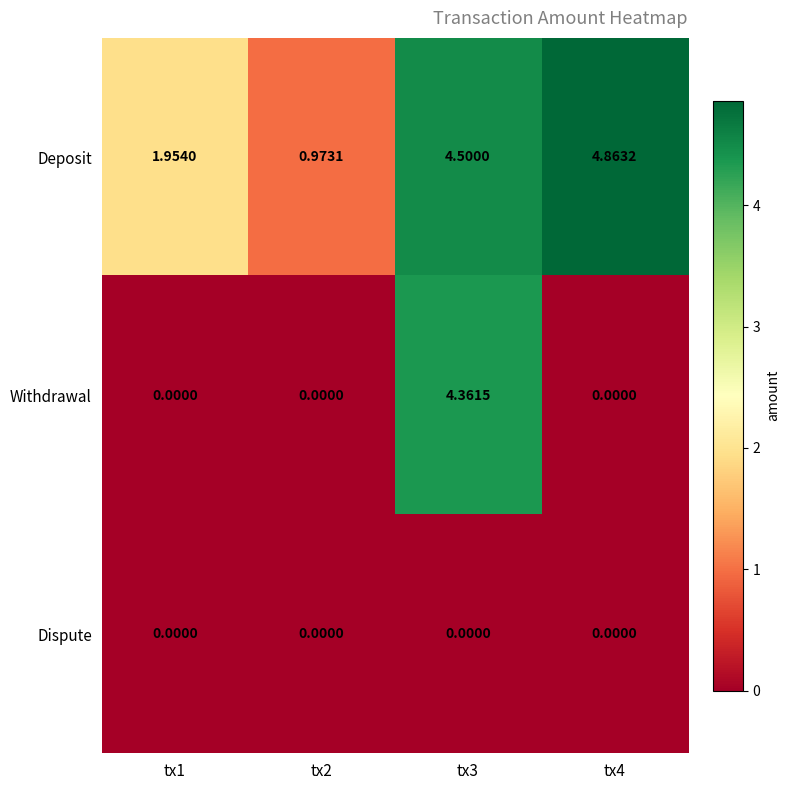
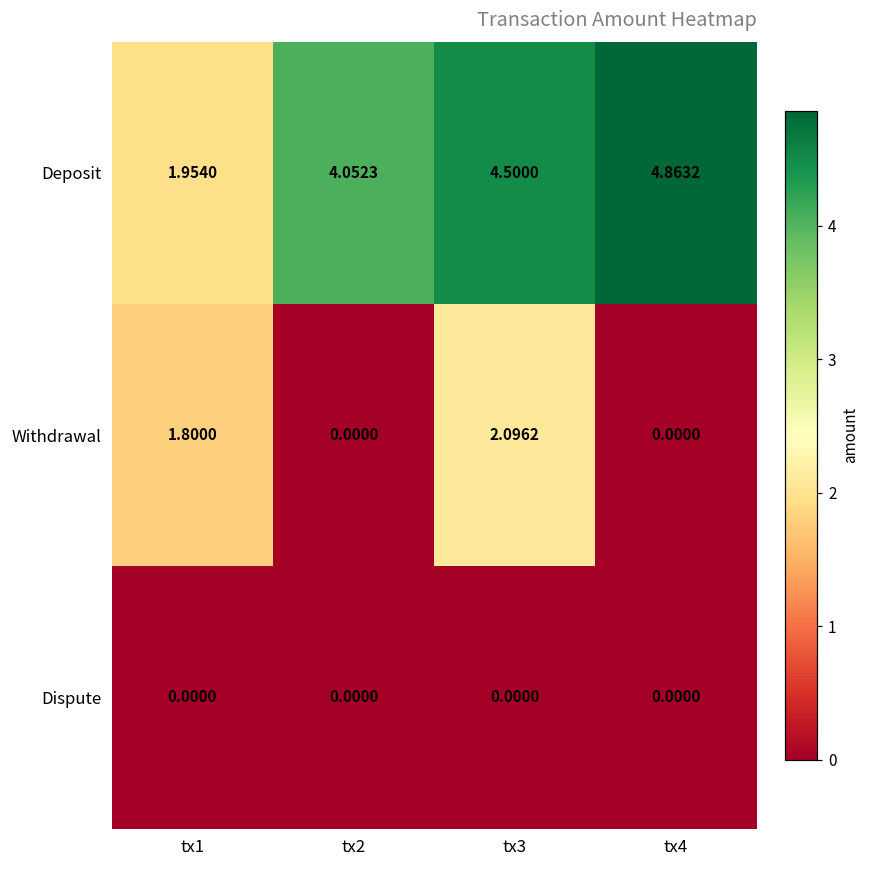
  {
    "Deposit": {
      "tx1": 1.9540,
-     "tx2": 0.9731,
+     "tx2": 4.0523,
      "tx3": 4.5000,
      "tx4": 4.8632
    },
    "Withdrawal": {
-     "tx1": 0.0000,
+     "tx1": 1.8000,
      "tx2": 0.0000,
-     "tx3": 4.3615,
+     "tx3": 2.0962,
      "tx4": 0.0000
    },
    "Dispute": {
      "tx1": 0.0000,
      "tx2": 0.0000,
      "tx3": 0.0000,
      "tx4": 0.0000
    }
  }
